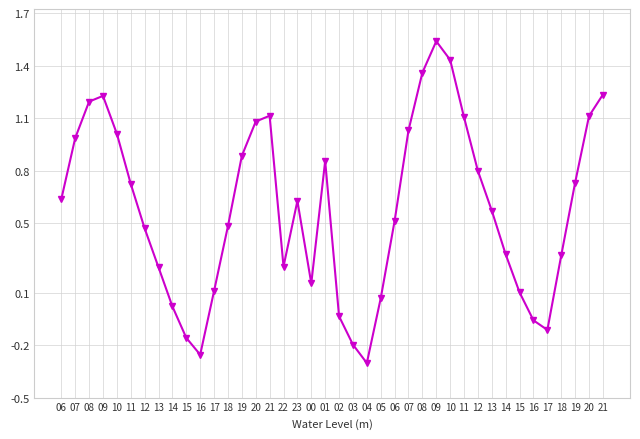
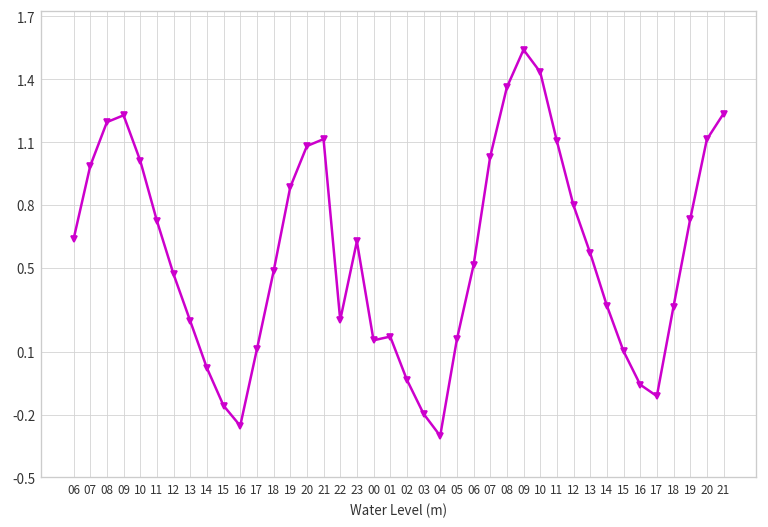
  {
    "22": 0.25,
    "23": 0.63,
    "00": 0.15,
-   "01": 0.86,
+   "01": 0.17,
    "02": -0.03,
    "03": -0.20,
    "04": -0.30,
-   "05": 0.07
+   "05": 0.16
  }
